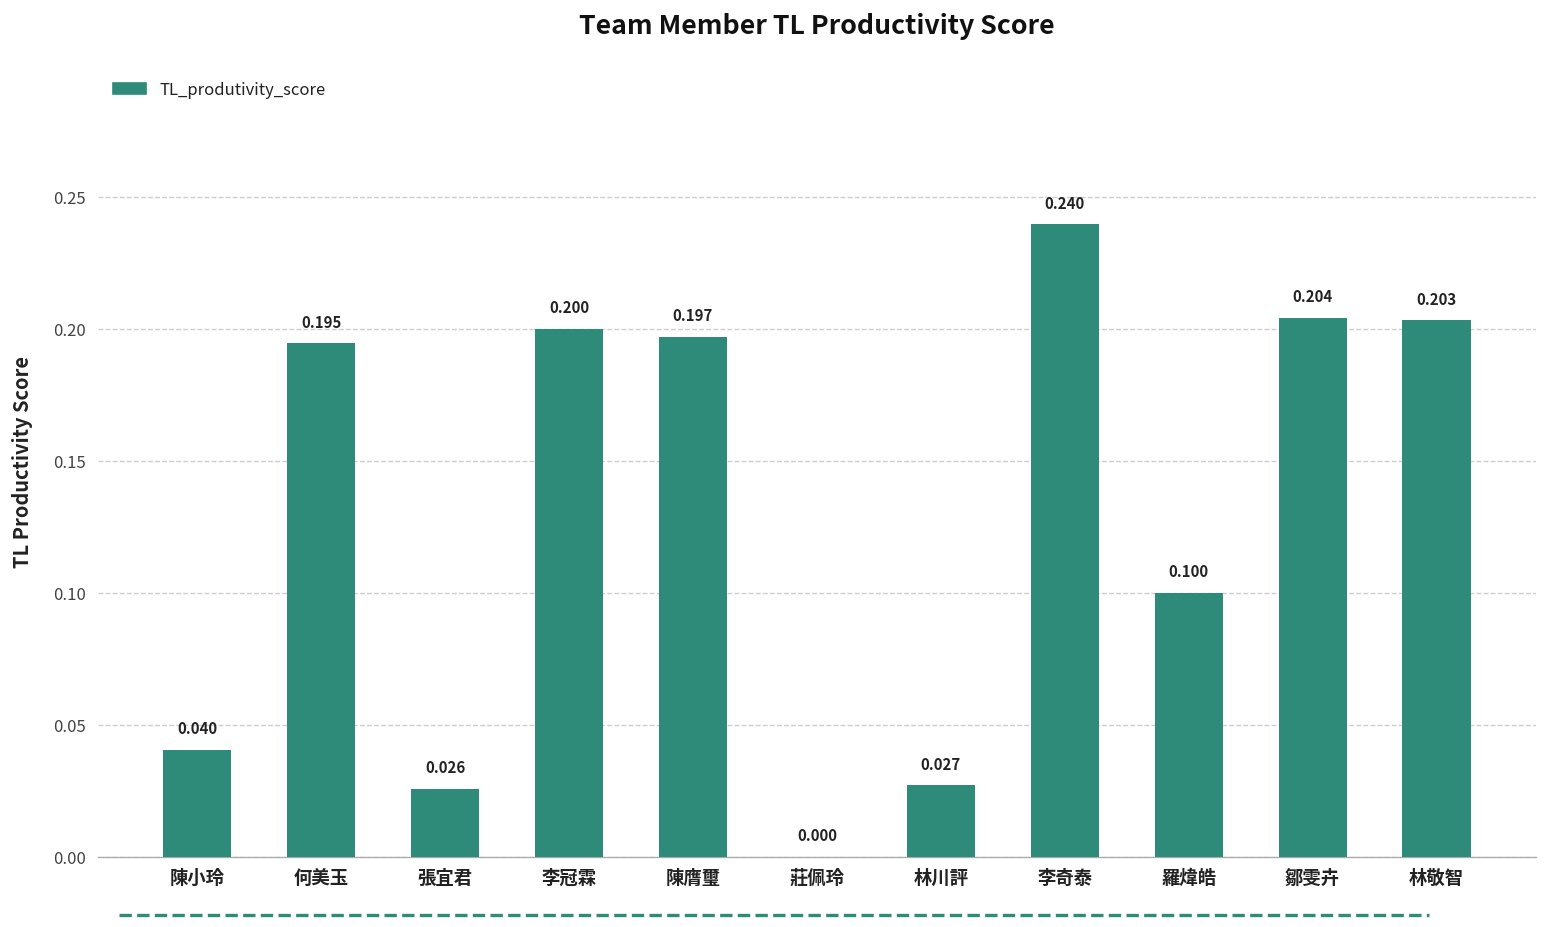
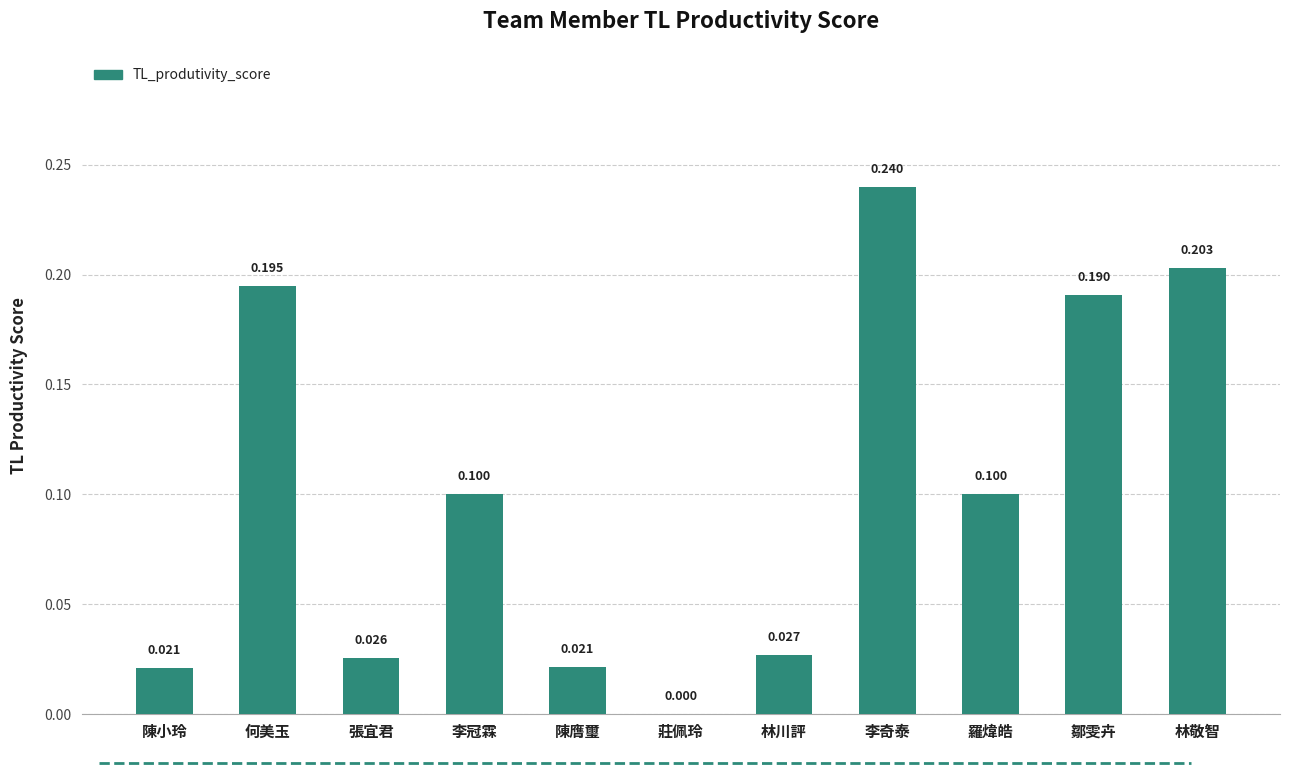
  {
-   "陳小玲": 0.040,
+   "陳小玲": 0.021,
    "何美玉": 0.195,
    "張宜君": 0.026,
-   "李冠霖": 0.200,
-   "陳膺璽": 0.197,
+   "李冠霖": 0.100,
+   "陳膺璽": 0.021,
    "莊佩玲": 0.000,
    "林川評": 0.027,
    "李奇泰": 0.240,
    "羅煒皓": 0.100,
-   "鄒雯卉": 0.204,
+   "鄒雯卉": 0.190,
    "林敬智": 0.203
  }
